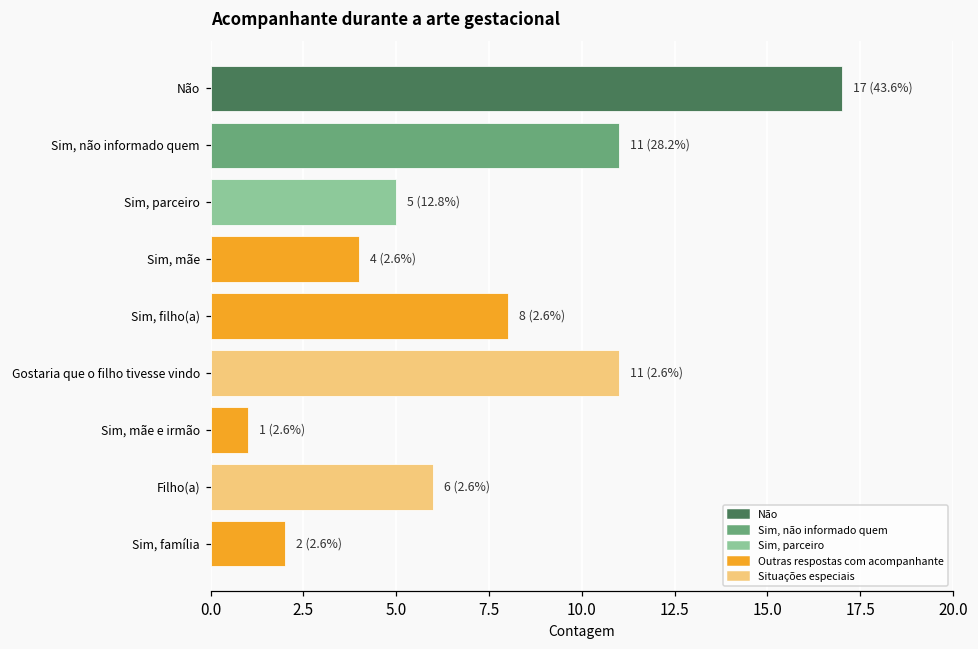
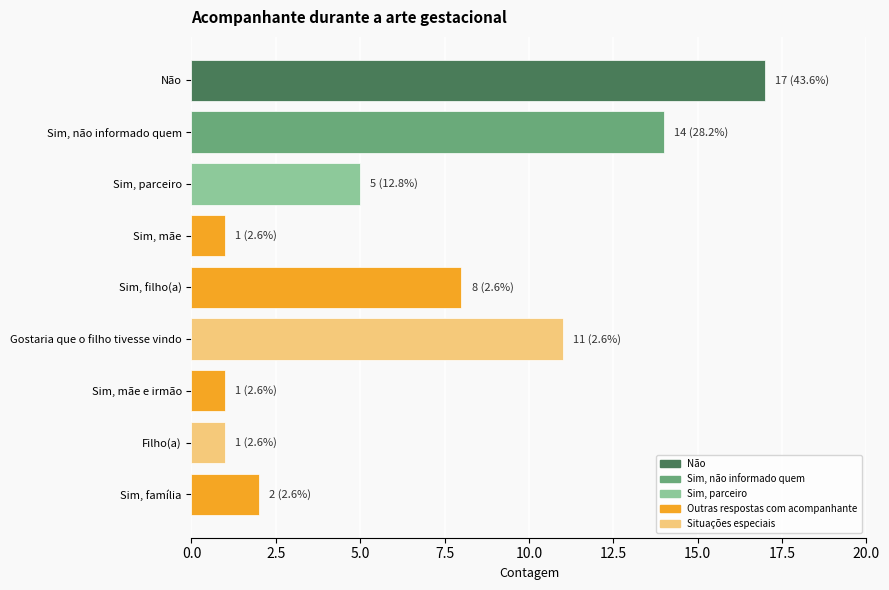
  {
    "Não": 17,
-   "Sim, não informado quem": 11,
+   "Sim, não informado quem": 14,
    "Sim, parceiro": 5,
-   "Sim, mãe": 4,
+   "Sim, mãe": 1,
    "Sim, filho(a)": 8,
    "Gostaria que o filho tivesse vindo": 11,
    "Sim, mãe e irmão": 1,
-   "Filho(a)": 6,
+   "Filho(a)": 1,
    "Sim, família": 2
  }
